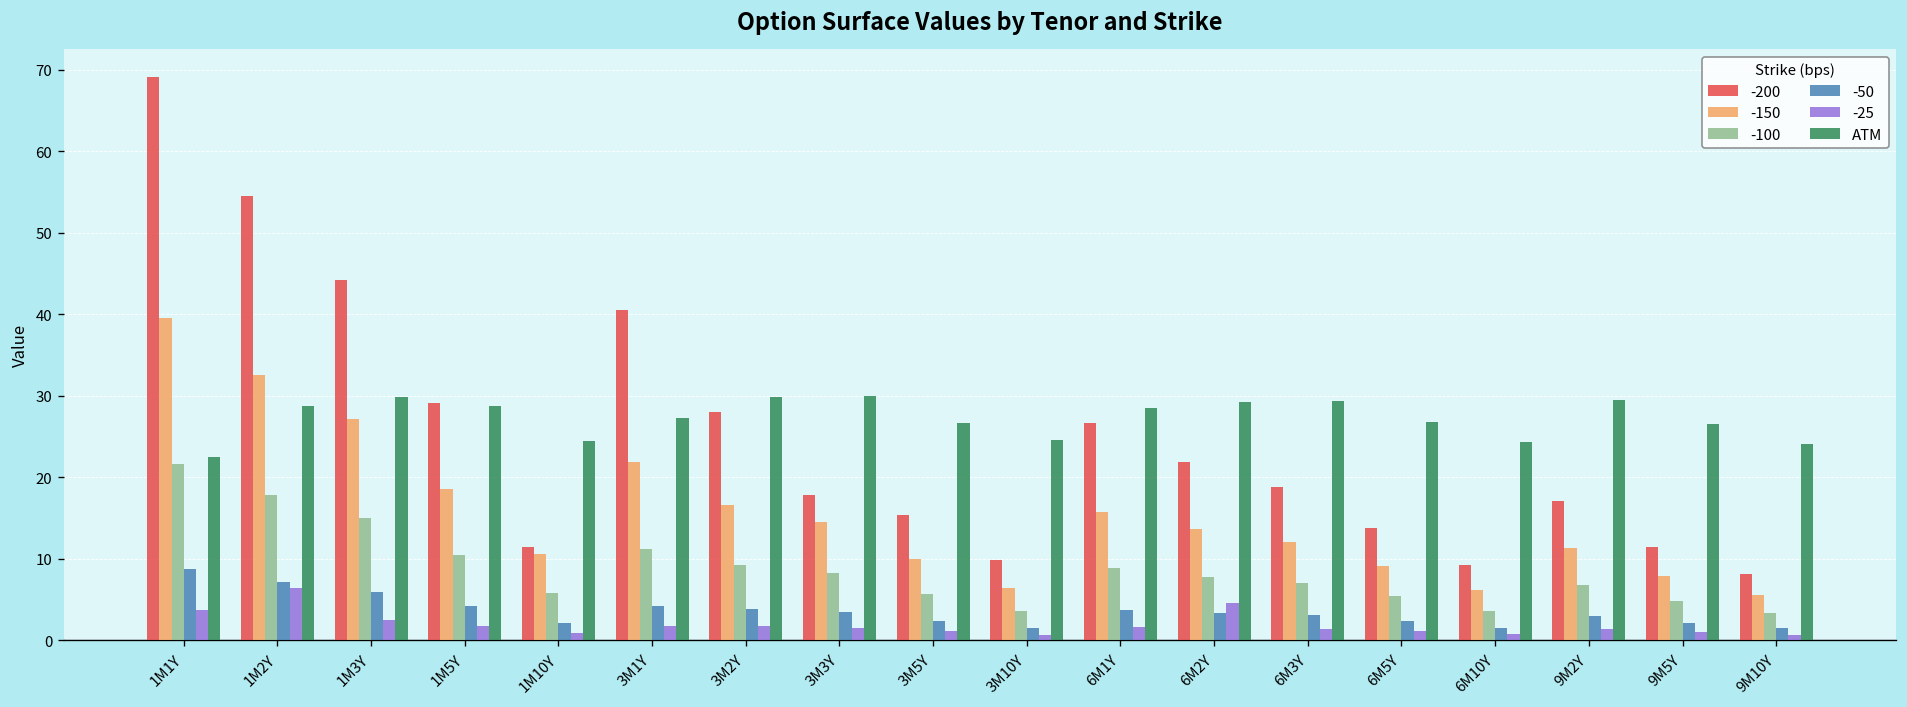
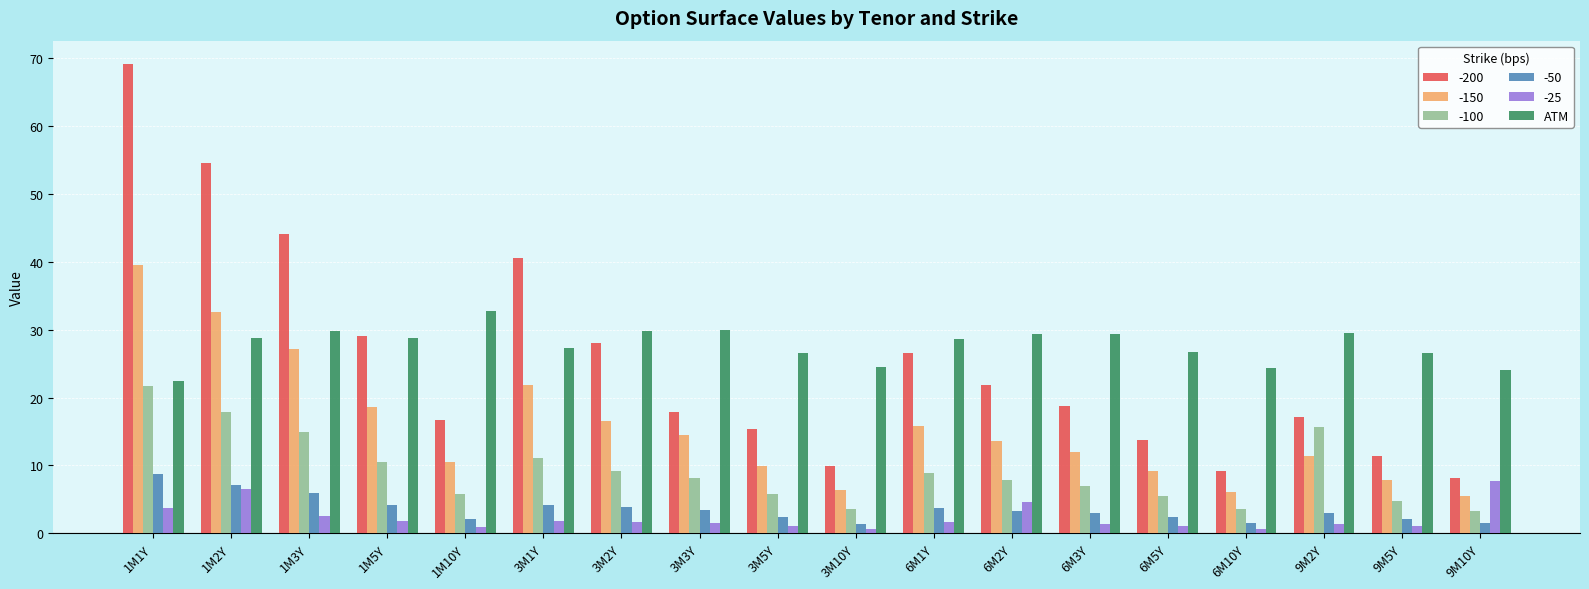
  {
    "-200": {
      "1M1Y": 69,
      "1M2Y": 55,
      "1M3Y": 44,
      "1M5Y": 29,
-     "1M10Y": 11,
+     "1M10Y": 17,
      "3M1Y": 41,
      "3M2Y": 28,
      "3M3Y": 18,
      "3M5Y": 15,
      "3M10Y": 10,
      "6M1Y": 27,
      "6M2Y": 22,
      "6M3Y": 19,
      "6M5Y": 14,
      "6M10Y": 9,
      "9M2Y": 17,
      "9M5Y": 11,
      "9M10Y": 8
    },
    "-150": {
      "1M1Y": 40,
      "1M2Y": 33,
      "1M3Y": 27,
      "1M5Y": 19,
      "1M10Y": 11,
      "3M1Y": 22,
      "3M2Y": 17,
      "3M3Y": 14,
      "3M5Y": 10,
      "3M10Y": 6,
      "6M1Y": 16,
      "6M2Y": 14,
      "6M3Y": 12,
      "6M5Y": 9,
      "6M10Y": 6,
      "9M2Y": 11,
      "9M5Y": 8,
      "9M10Y": 6
    },
    "-100": {
      "1M1Y": 22,
      "1M2Y": 18,
      "1M3Y": 15,
      "1M5Y": 10,
      "1M10Y": 6,
      "3M1Y": 11,
      "3M2Y": 9,
      "3M3Y": 8,
      "3M5Y": 6,
      "3M10Y": 4,
      "6M1Y": 9,
      "6M2Y": 8,
      "6M3Y": 7,
      "6M5Y": 5,
      "6M10Y": 4,
-     "9M2Y": 7,
+     "9M2Y": 16,
      "9M5Y": 5,
      "9M10Y": 3
    },
    "-50": {
      "1M1Y": 9,
      "1M2Y": 7,
      "1M3Y": 6,
      "1M5Y": 4,
      "1M10Y": 2,
      "3M1Y": 4,
      "3M2Y": 4,
      "3M3Y": 3,
      "3M5Y": 2,
      "3M10Y": 1,
      "6M1Y": 4,
      "6M2Y": 3,
      "6M3Y": 3,
      "6M5Y": 2,
      "6M10Y": 2,
      "9M2Y": 3,
      "9M5Y": 2,
      "9M10Y": 1
    },
    "-25": {
      "1M1Y": 4,
      "1M2Y": 6,
      "1M3Y": 3,
      "1M5Y": 2,
      "1M10Y": 1,
      "3M1Y": 2,
      "3M2Y": 2,
      "3M3Y": 2,
      "3M5Y": 1,
      "3M10Y": 1,
      "6M1Y": 2,
      "6M2Y": 5,
      "6M3Y": 1,
      "6M5Y": 1,
      "6M10Y": 1,
      "9M2Y": 1,
      "9M5Y": 1,
-     "9M10Y": 1
+     "9M10Y": 8
    },
    "ATM": {
      "1M1Y": 23,
      "1M2Y": 29,
      "1M3Y": 30,
      "1M5Y": 29,
-     "1M10Y": 24,
+     "1M10Y": 33,
      "3M1Y": 27,
      "3M2Y": 30,
      "3M3Y": 30,
      "3M5Y": 27,
      "3M10Y": 25,
      "6M1Y": 29,
      "6M2Y": 29,
      "6M3Y": 29,
      "6M5Y": 27,
      "6M10Y": 24,
      "9M2Y": 30,
      "9M5Y": 26,
      "9M10Y": 24
    }
  }
